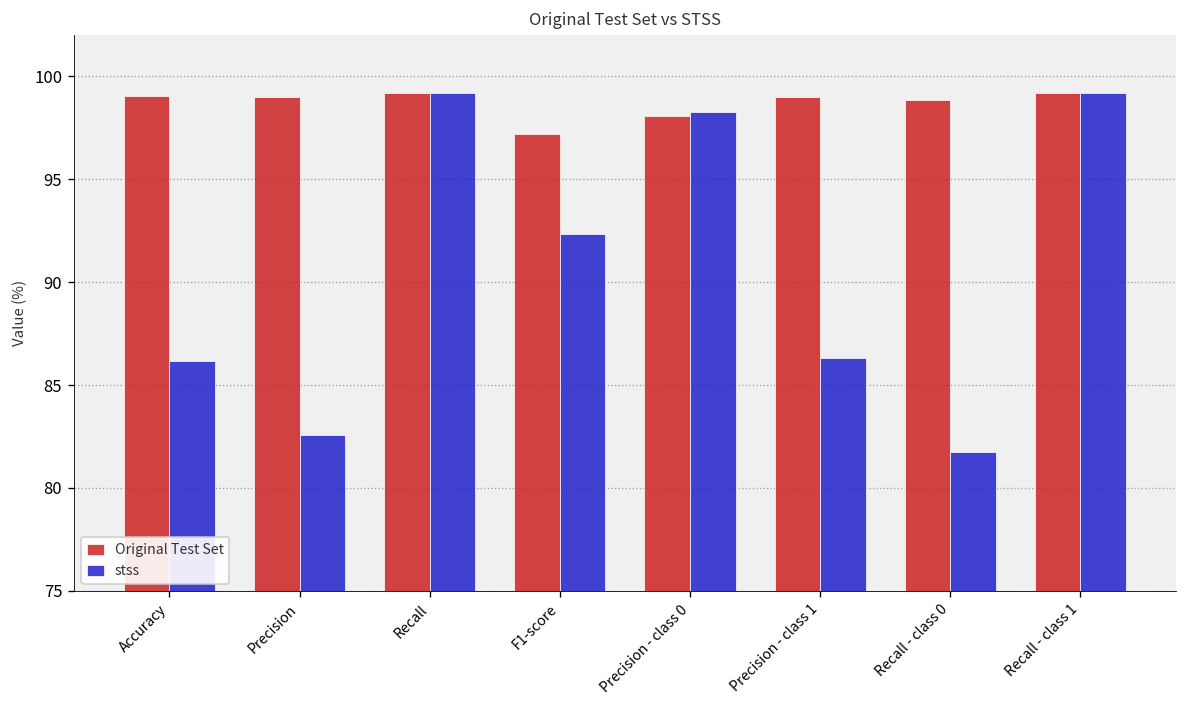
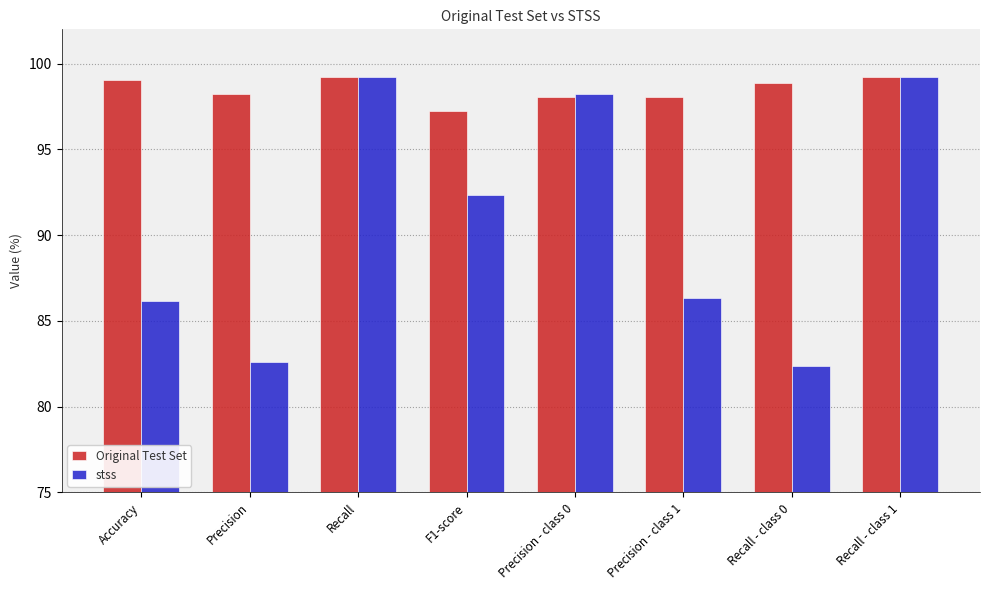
  {
    "Original Test Set": {
      "Accuracy": 99.0,
-     "Precision": 99.0,
+     "Precision": 98.2,
      "Recall": 99.2,
      "F1-score": 97.2,
      "Precision - class 0": 98.1,
-     "Precision - class 1": 99.0,
+     "Precision - class 1": 98.1,
      "Recall - class 0": 98.9,
      "Recall - class 1": 99.2
    },
    "stss": {
      "Accuracy": 86.2,
      "Precision": 82.6,
      "Recall": 99.2,
      "F1-score": 92.3,
      "Precision - class 0": 98.3,
      "Precision - class 1": 86.3,
-     "Recall - class 0": 81.7,
+     "Recall - class 0": 82.4,
      "Recall - class 1": 99.2
    }
  }
